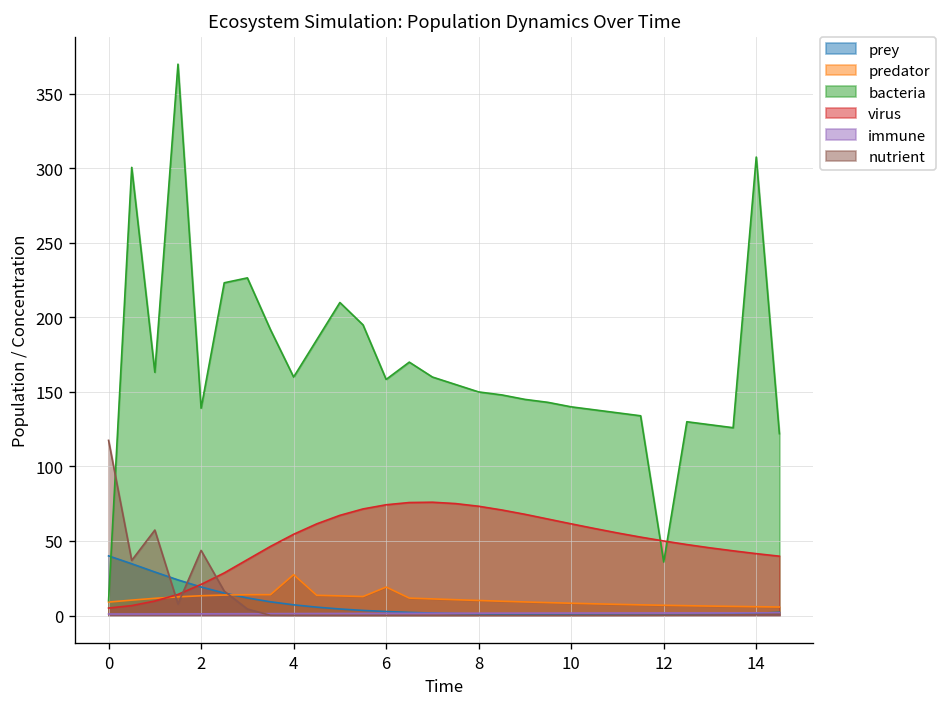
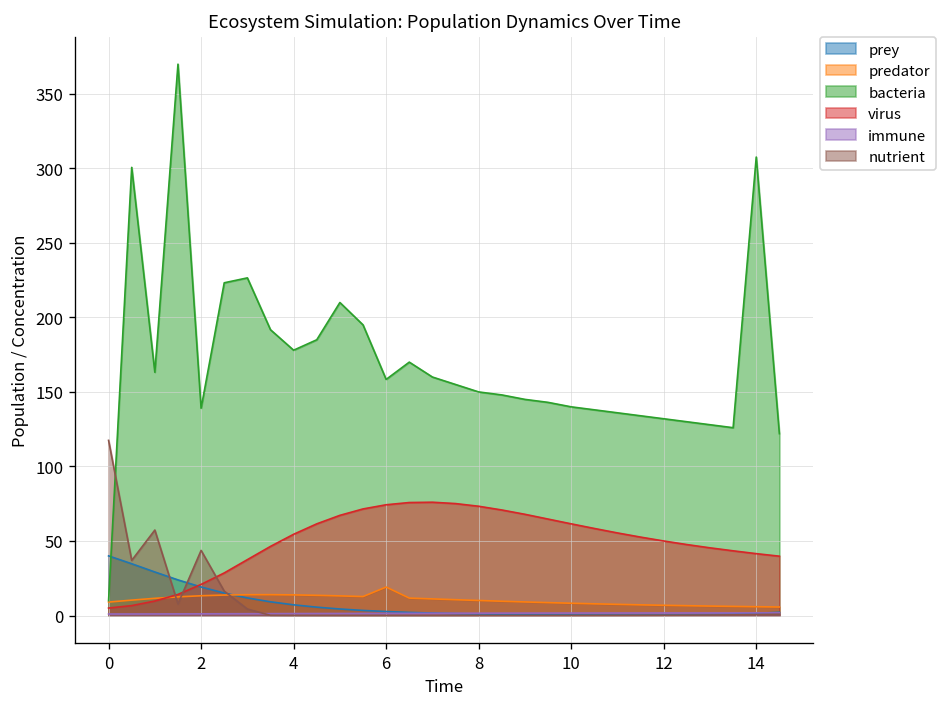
  {
    "prey": {
      "0": 40,
      "4": 7
    },
    "predator": {
      "2": 13,
-     "4": 27,
+     "4": 14,
      "6": 19,
      "8": 10,
      "10": 8,
      "12": 7,
      "14": 6
    },
    "bacteria": {
      "2": 139,
-     "4": 160,
+     "4": 178,
      "6": 158,
      "8": 150,
      "10": 140,
-     "12": 36,
+     "12": 132,
      "14": 308
    },
    "virus": {
      "0": 5,
      "4": 55,
      "6": 74,
      "8": 73,
      "10": 62,
      "12": 50,
      "14": 42
    },
    "immune": {
      "0": 1,
      "2": 1
    },
    "nutrient": {
      "0": 118,
      "2": 44
    }
  }
